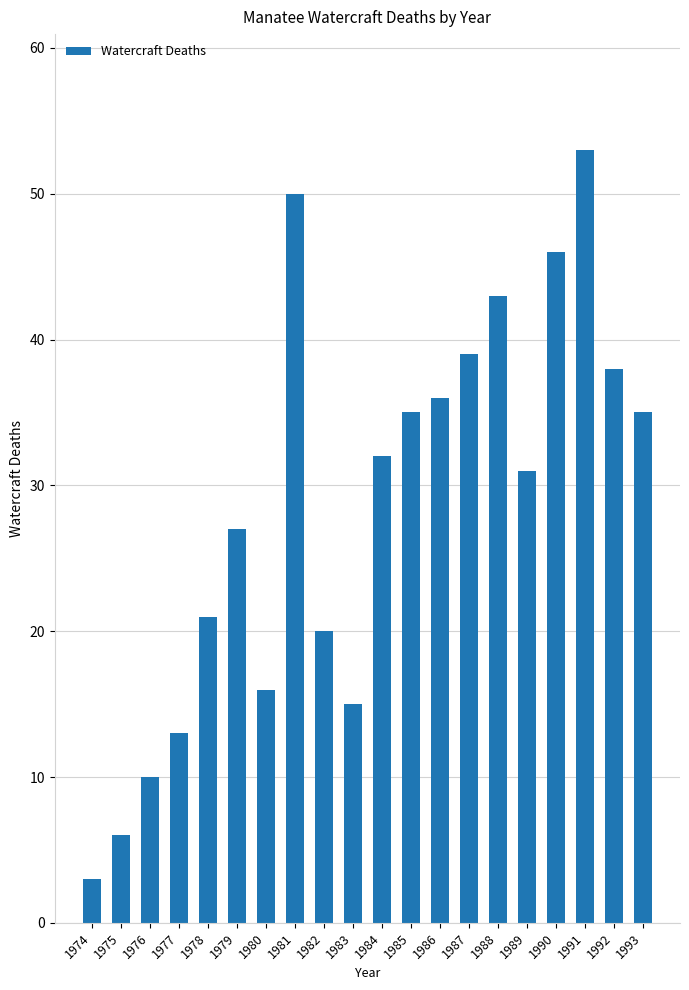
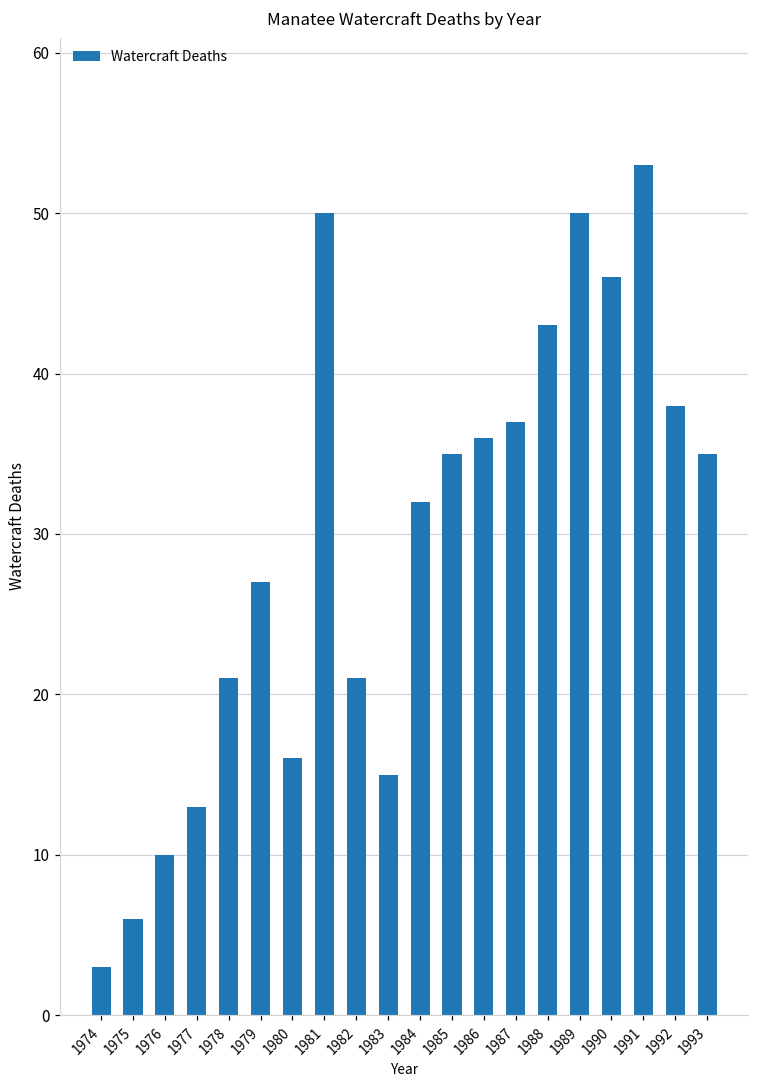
  {
    "1974": 3,
    "1975": 6,
    "1976": 10,
    "1977": 13,
    "1978": 21,
    "1979": 27,
    "1980": 16,
    "1981": 50,
-   "1982": 20,
+   "1982": 21,
    "1983": 15,
    "1984": 32,
    "1985": 35,
    "1986": 36,
-   "1987": 39,
+   "1987": 37,
    "1988": 43,
-   "1989": 31,
+   "1989": 50,
    "1990": 46,
    "1991": 53,
    "1992": 38,
    "1993": 35
  }
